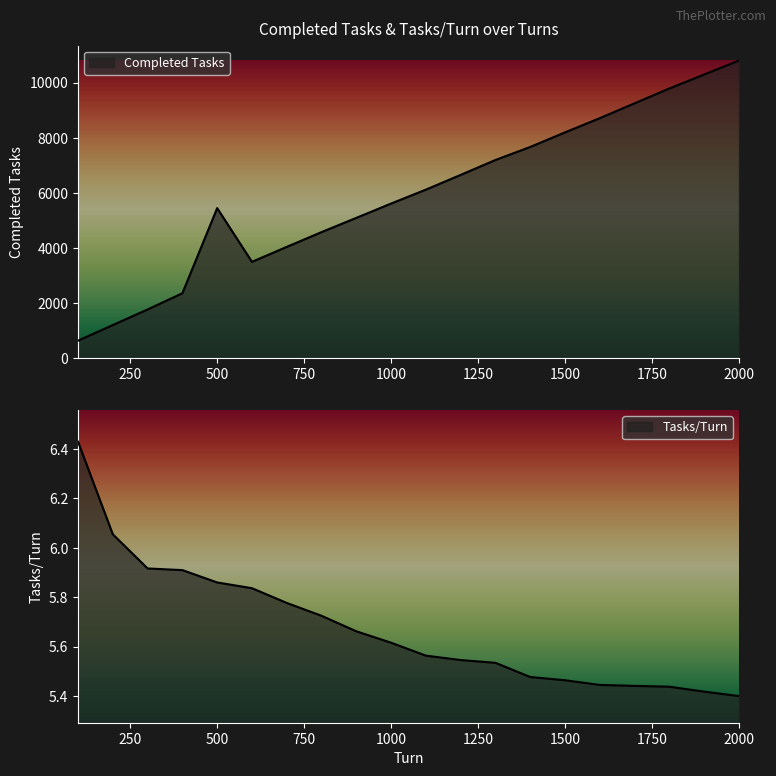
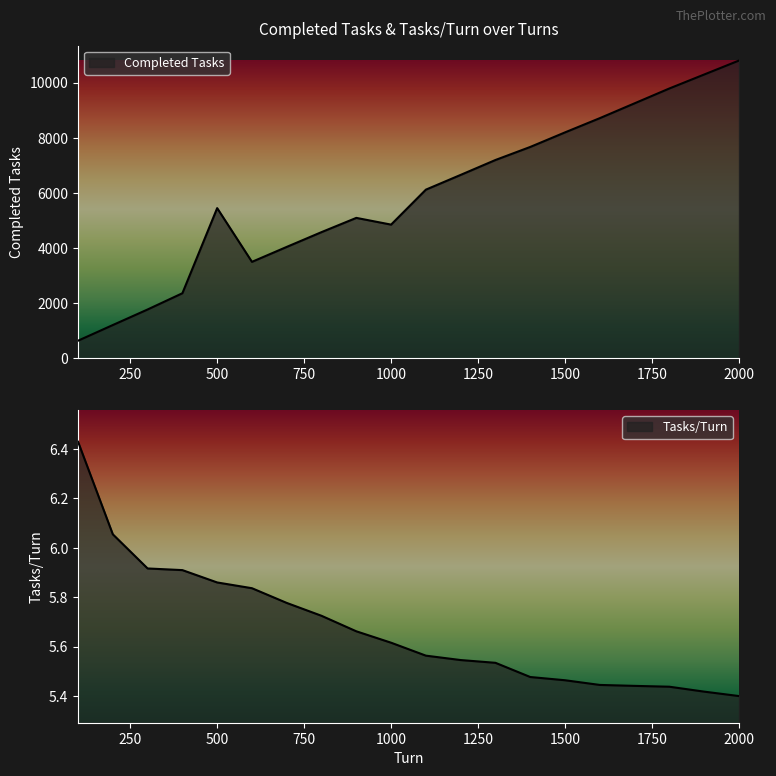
  {
    "Completed Tasks & Tasks/Turn over Turns": {
      "500": 5500,
-     "1000": 5600,
+     "1000": 4900,
      "1500": 8200,
      "2000": 10800
    }
  }
